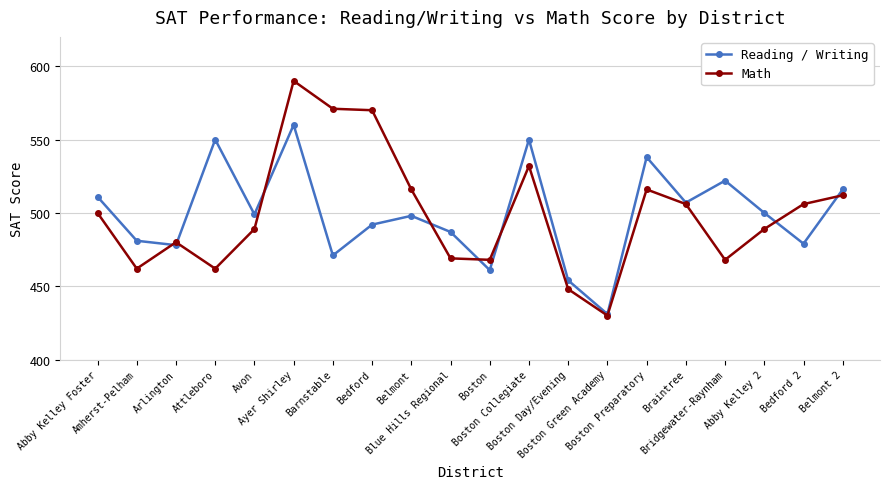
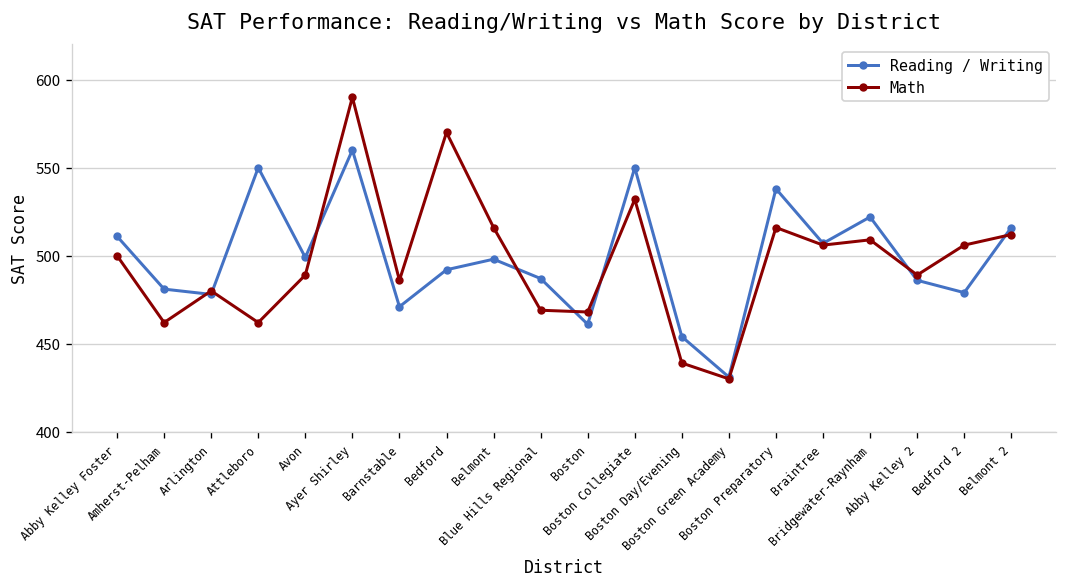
  {
    "Reading / Writing": {
      "Abby Kelley Foster": 511,
      "Amherst-Pelham": 481,
      "Arlington": 478,
      "Attleboro": 550,
      "Avon": 499,
      "Ayer Shirley": 560,
      "Barnstable": 471,
      "Bedford": 492,
      "Belmont": 498,
      "Blue Hills Regional": 487,
      "Boston": 461,
      "Boston Collegiate": 550,
      "Boston Day/Evening": 454,
      "Boston Preparatory": 538,
      "Bridgewater-Raynham": 522,
-     "Abby Kelley 2": 500,
+     "Abby Kelley 2": 486,
      "Bedford 2": 479,
      "Belmont 2": 516
    },
    "Math": {
      "Abby Kelley Foster": 500,
      "Amherst-Pelham": 462,
      "Arlington": 480,
      "Attleboro": 462,
      "Avon": 489,
      "Ayer Shirley": 590,
-     "Barnstable": 571,
+     "Barnstable": 486,
      "Bedford": 570,
      "Belmont": 516,
      "Blue Hills Regional": 469,
      "Boston": 468,
      "Boston Collegiate": 532,
-     "Boston Day/Evening": 448,
+     "Boston Day/Evening": 439,
      "Boston Preparatory": 516,
-     "Bridgewater-Raynham": 468,
+     "Bridgewater-Raynham": 509,
      "Abby Kelley 2": 489,
      "Bedford 2": 506,
      "Belmont 2": 512
    }
  }
